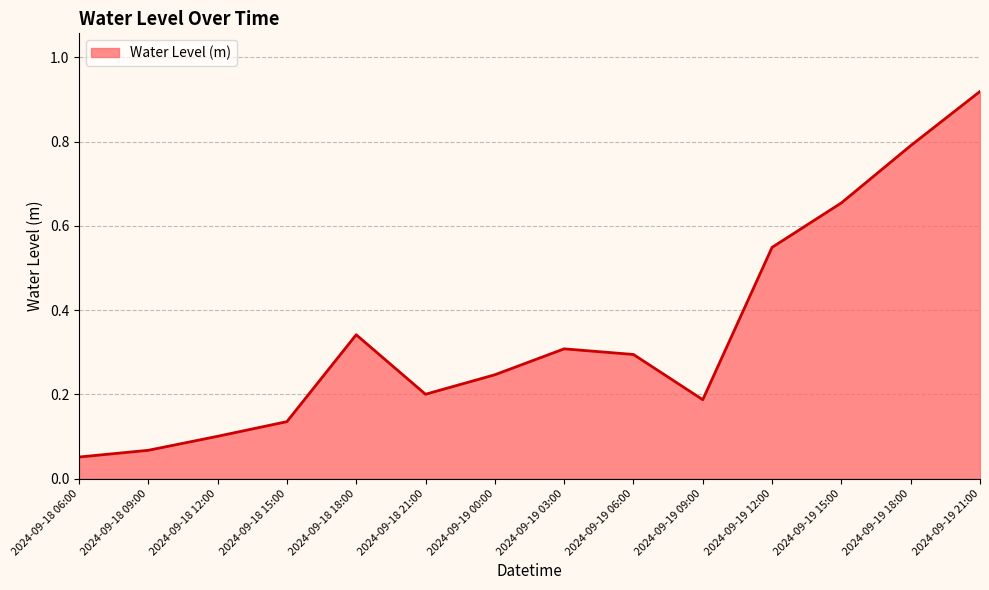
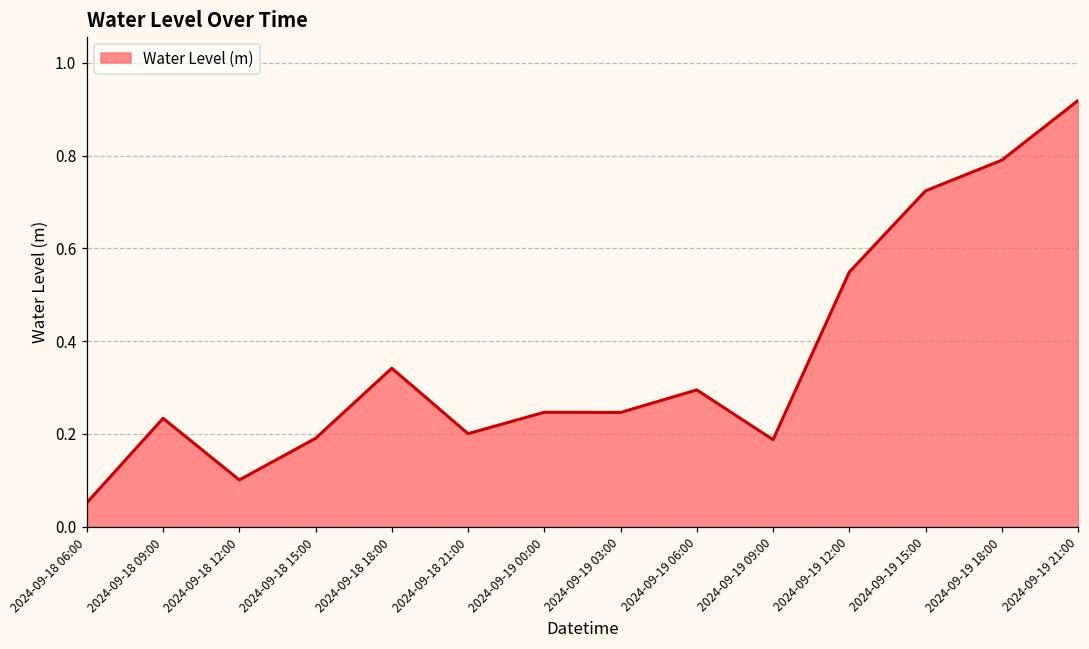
  {
    "2024-09-18 06:00": 0.05,
-   "2024-09-18 09:00": 0.07,
+   "2024-09-18 09:00": 0.23,
    "2024-09-18 12:00": 0.10,
-   "2024-09-18 15:00": 0.14,
+   "2024-09-18 15:00": 0.19,
    "2024-09-18 18:00": 0.34,
    "2024-09-18 21:00": 0.20,
    "2024-09-19 00:00": 0.25,
-   "2024-09-19 03:00": 0.31,
+   "2024-09-19 03:00": 0.25,
    "2024-09-19 06:00": 0.29,
    "2024-09-19 09:00": 0.19,
    "2024-09-19 12:00": 0.55,
-   "2024-09-19 15:00": 0.65,
+   "2024-09-19 15:00": 0.72,
    "2024-09-19 18:00": 0.79,
    "2024-09-19 21:00": 0.92
  }
